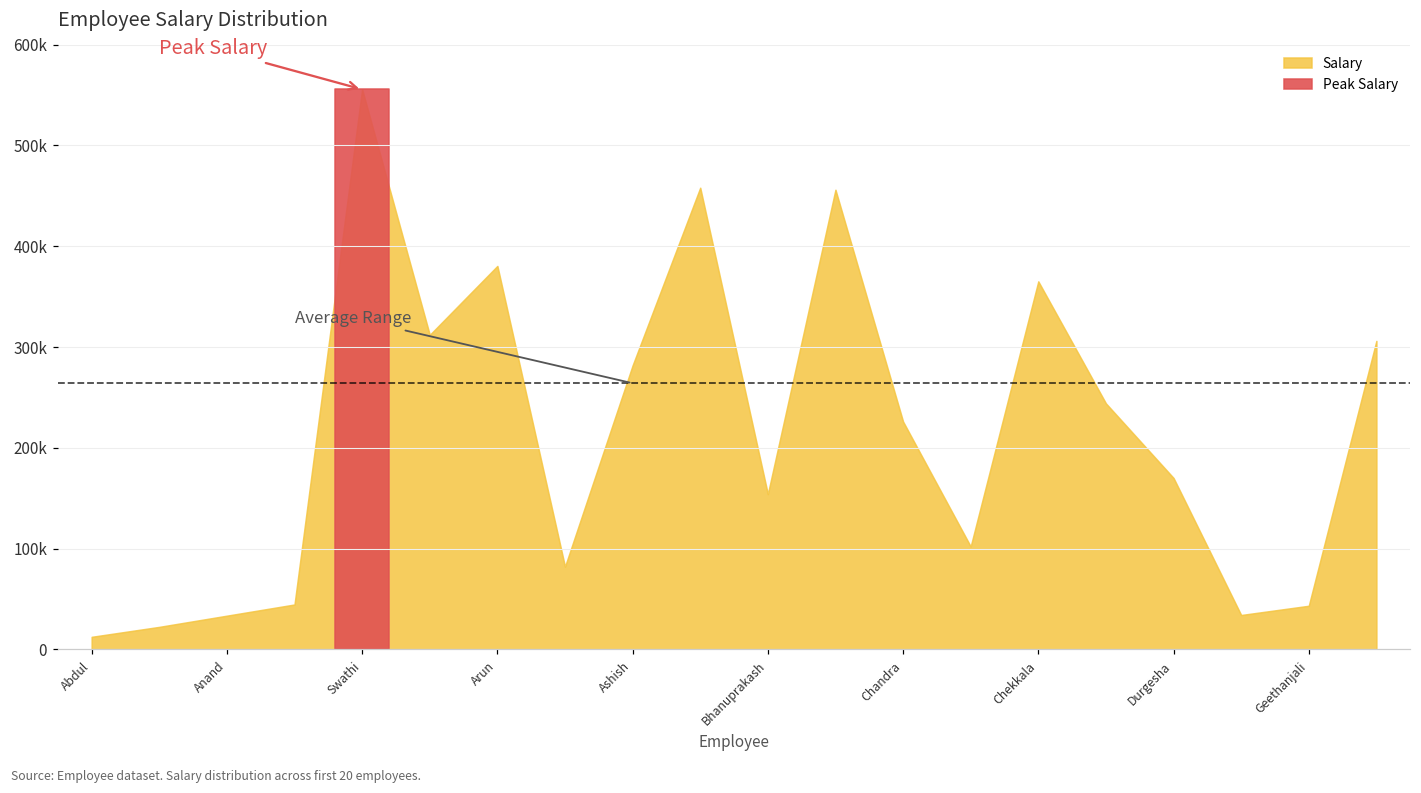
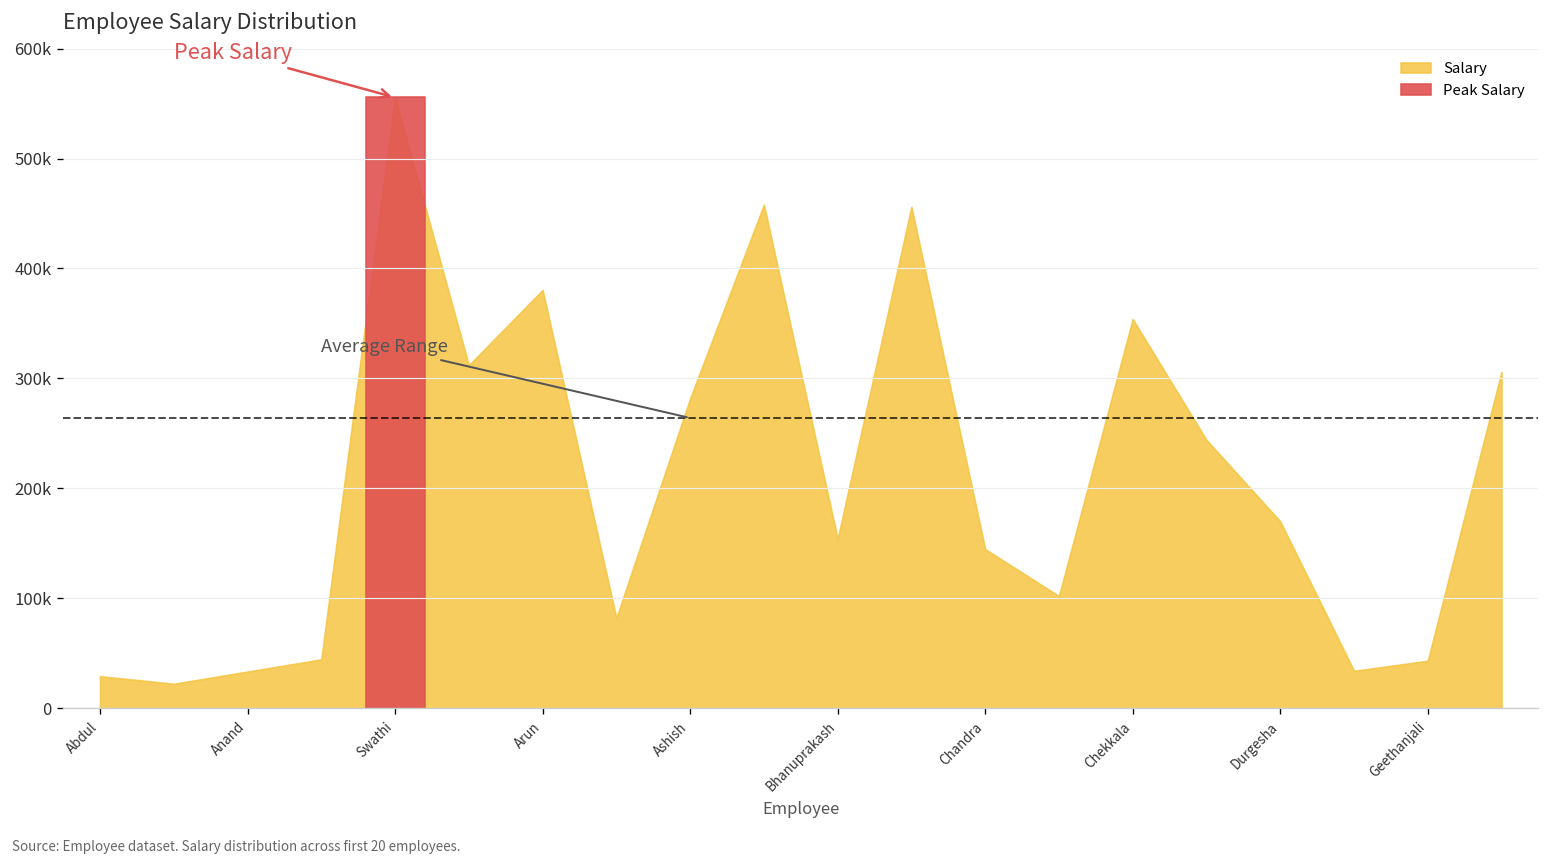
  {
    "Salary": {
-     "Abdul": 10000,
+     "Abdul": 30000,
      "Anand": 30000,
      "Swathi": 560000,
      "Arun": 380000,
      "Ashish": 280000,
      "Bhanuprakash": 150000,
-     "Chandra": 230000,
-     "Chekkala": 370000,
+     "Chandra": 140000,
+     "Chekkala": 350000,
      "Durgesha": 170000,
      "Geethanjali": 40000
    }
  }
